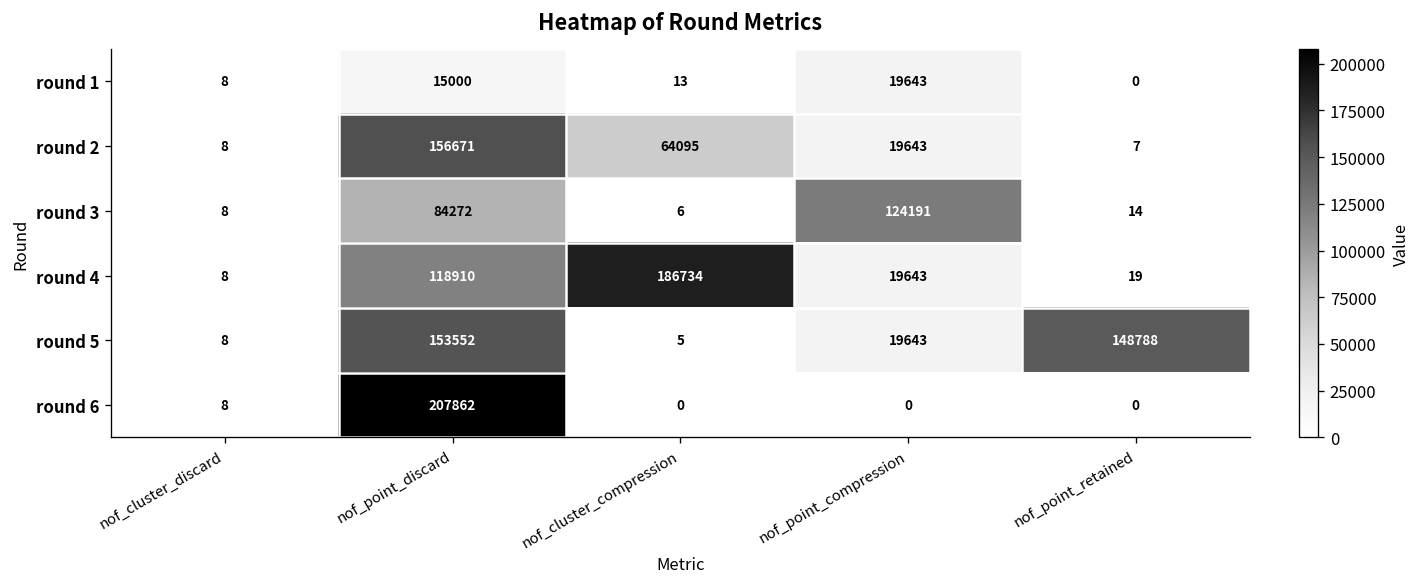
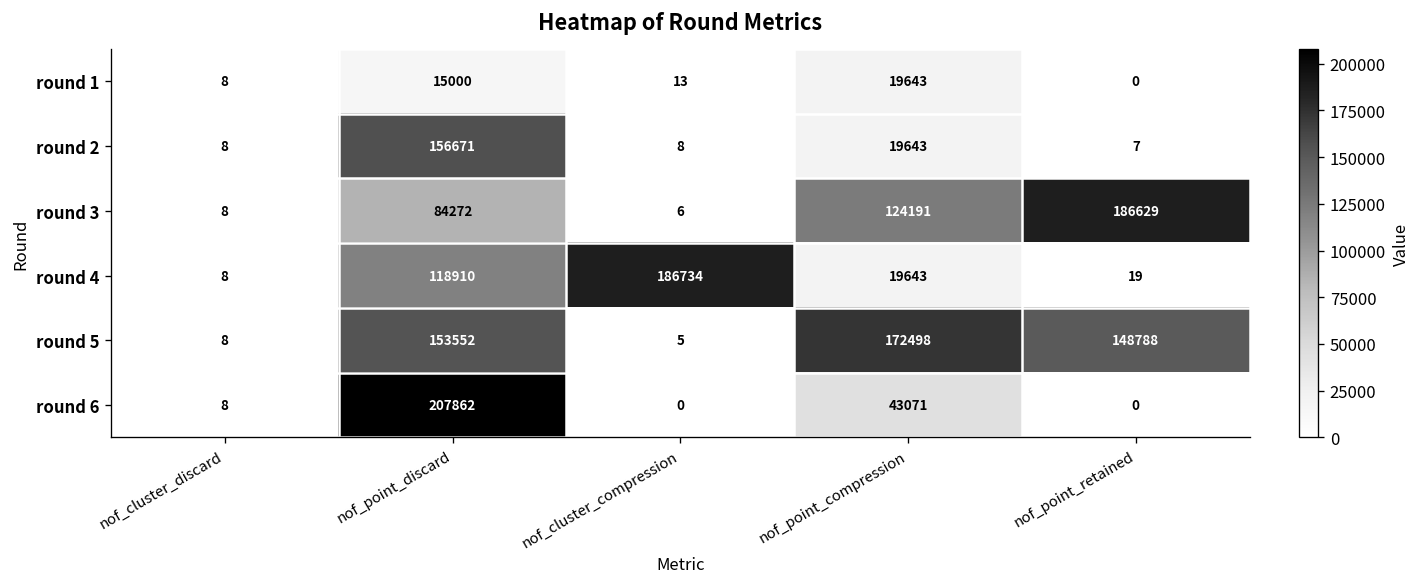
  {
    "round 1": {
      "nof_cluster_discard": 8,
      "nof_point_discard": 15000,
      "nof_cluster_compression": 13,
      "nof_point_compression": 19643,
      "nof_point_retained": 0
    },
    "round 2": {
      "nof_cluster_discard": 8,
      "nof_point_discard": 156671,
-     "nof_cluster_compression": 64095,
+     "nof_cluster_compression": 8,
      "nof_point_compression": 19643,
      "nof_point_retained": 7
    },
    "round 3": {
      "nof_cluster_discard": 8,
      "nof_point_discard": 84272,
      "nof_cluster_compression": 6,
      "nof_point_compression": 124191,
-     "nof_point_retained": 14
+     "nof_point_retained": 186629
    },
    "round 4": {
      "nof_cluster_discard": 8,
      "nof_point_discard": 118910,
      "nof_cluster_compression": 186734,
      "nof_point_compression": 19643,
      "nof_point_retained": 19
    },
    "round 5": {
      "nof_cluster_discard": 8,
      "nof_point_discard": 153552,
      "nof_cluster_compression": 5,
-     "nof_point_compression": 19643,
+     "nof_point_compression": 172498,
      "nof_point_retained": 148788
    },
    "round 6": {
      "nof_cluster_discard": 8,
      "nof_point_discard": 207862,
      "nof_cluster_compression": 0,
-     "nof_point_compression": 0,
+     "nof_point_compression": 43071,
      "nof_point_retained": 0
    }
  }
